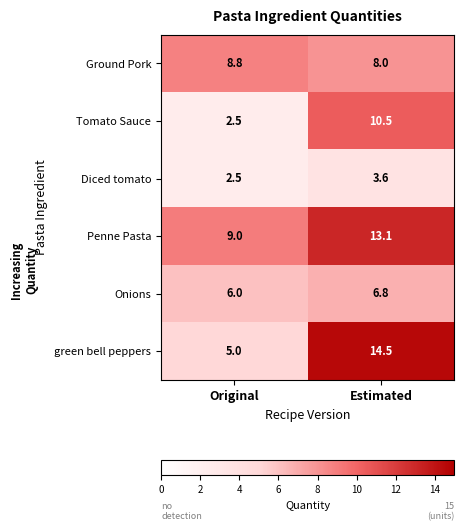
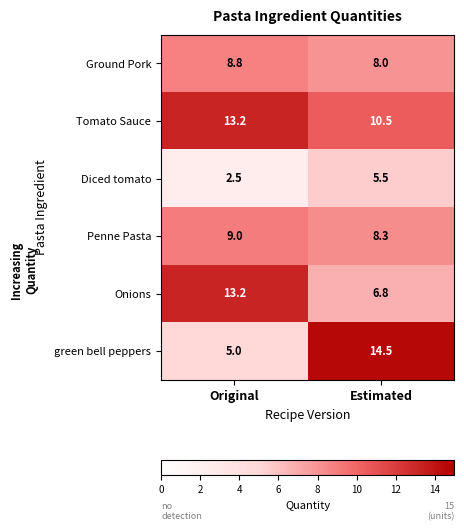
  {
    "Ground Pork": {
      "Original": 8.8,
      "Estimated": 8.0
    },
    "Tomato Sauce": {
-     "Original": 2.5,
+     "Original": 13.2,
      "Estimated": 10.5
    },
    "Diced tomato": {
      "Original": 2.5,
-     "Estimated": 3.6
+     "Estimated": 5.5
    },
    "Penne Pasta": {
      "Original": 9.0,
-     "Estimated": 13.1
+     "Estimated": 8.3
    },
    "Onions": {
-     "Original": 6.0,
+     "Original": 13.2,
      "Estimated": 6.8
    },
    "green bell peppers": {
      "Original": 5.0,
      "Estimated": 14.5
    }
  }
